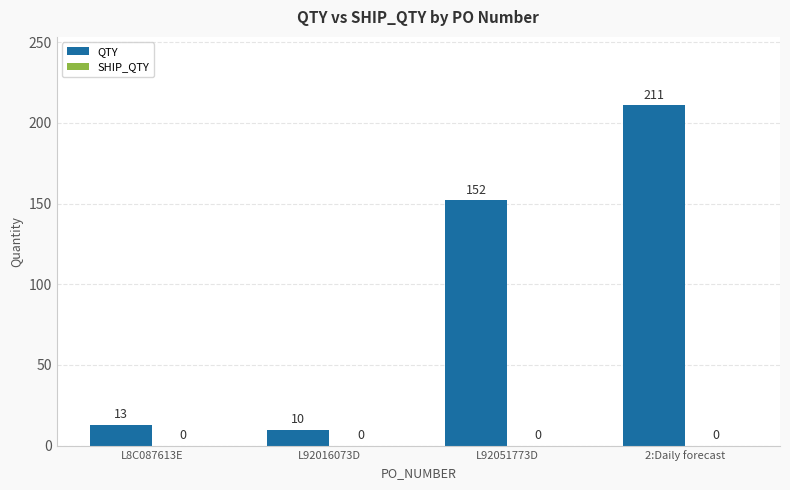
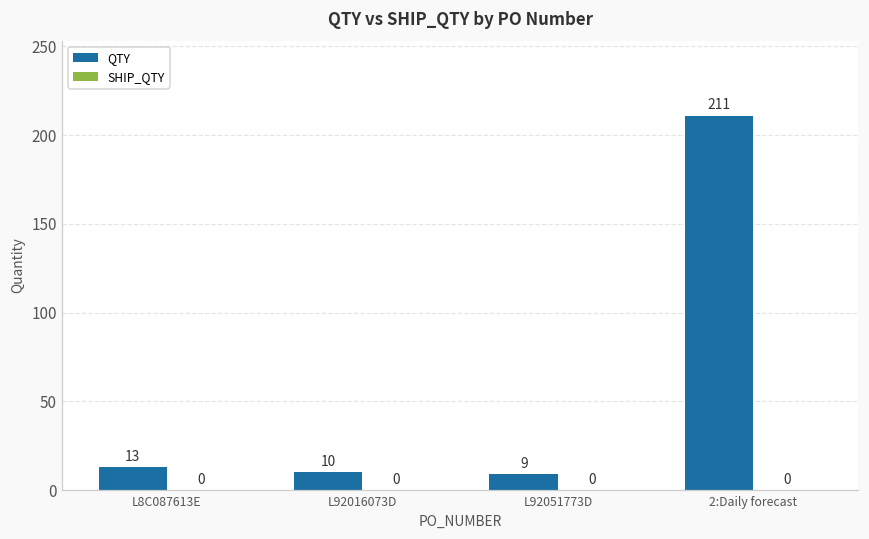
  {
    "QTY": {
      "L8C087613E": 13,
      "L92016073D": 10,
-     "L92051773D": 152,
+     "L92051773D": 9,
      "2:Daily forecast": 211
    },
    "SHIP_QTY": {
      "L8C087613E": 0,
      "L92016073D": 0,
      "L92051773D": 0,
      "2:Daily forecast": 0
    }
  }
